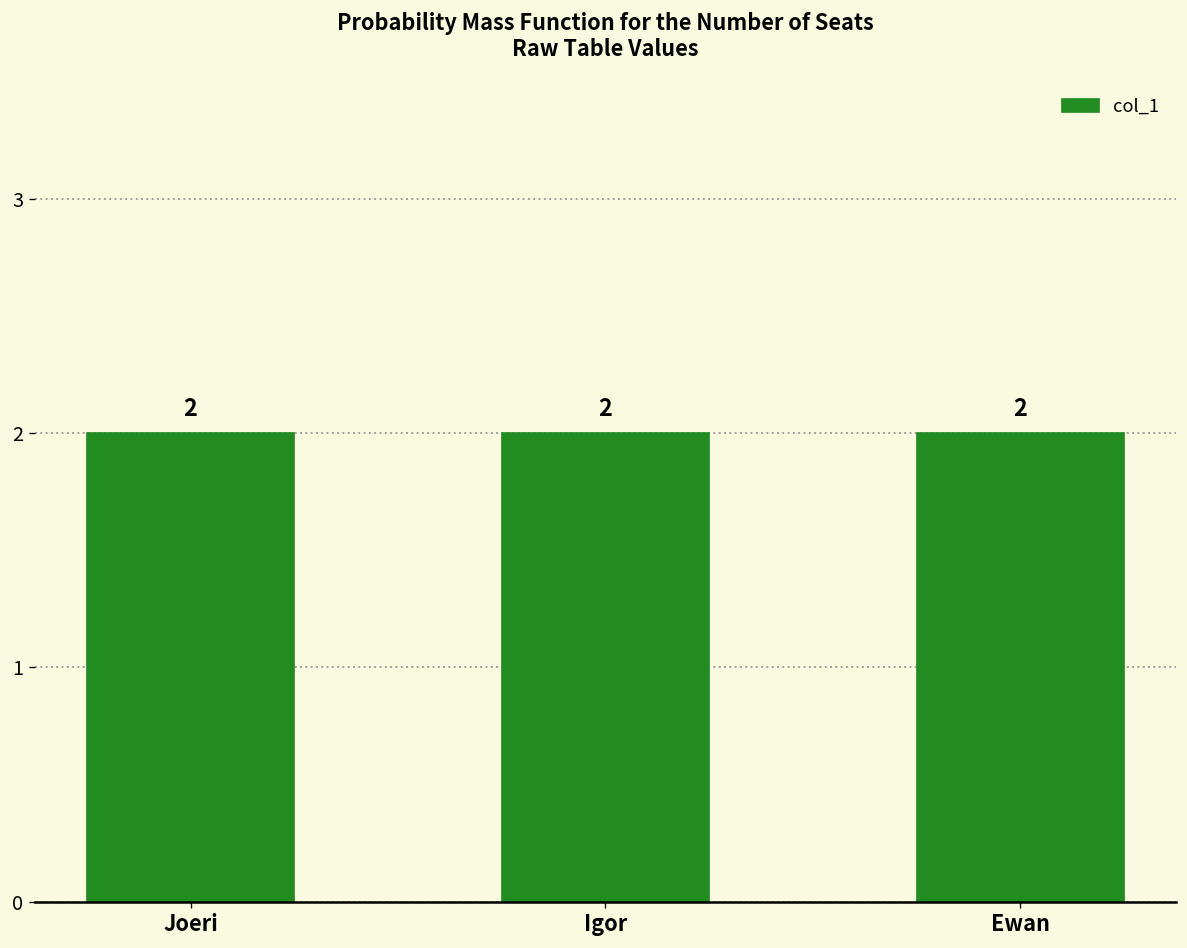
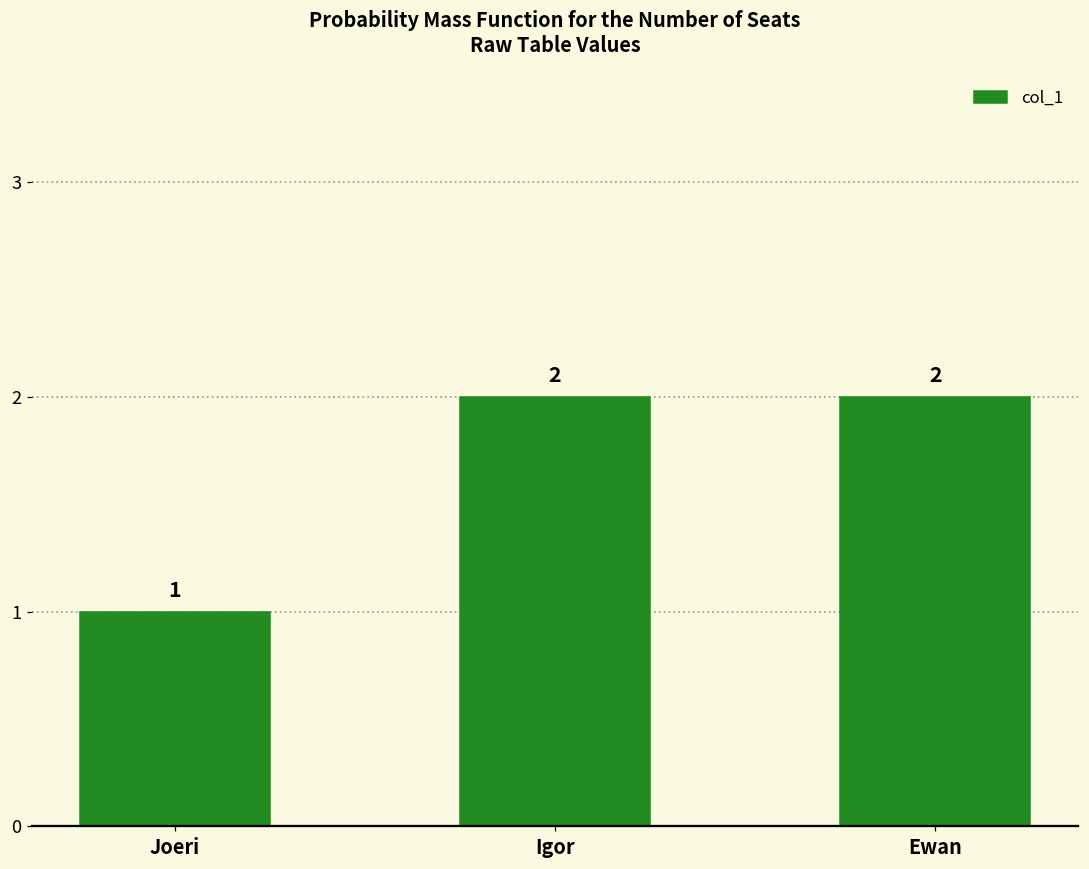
  {
-   "Joeri": 2,
+   "Joeri": 1,
    "Igor": 2,
    "Ewan": 2
  }
